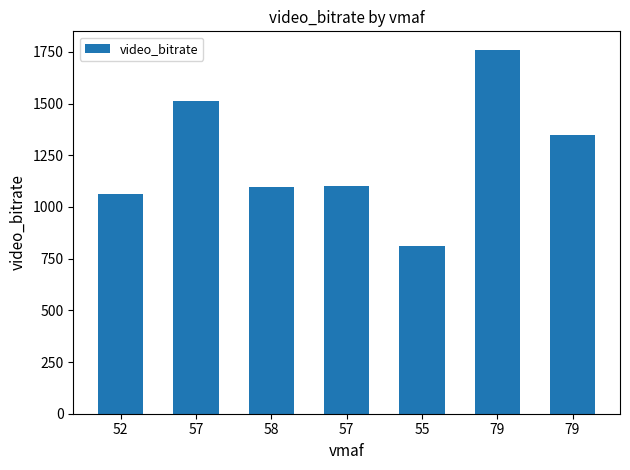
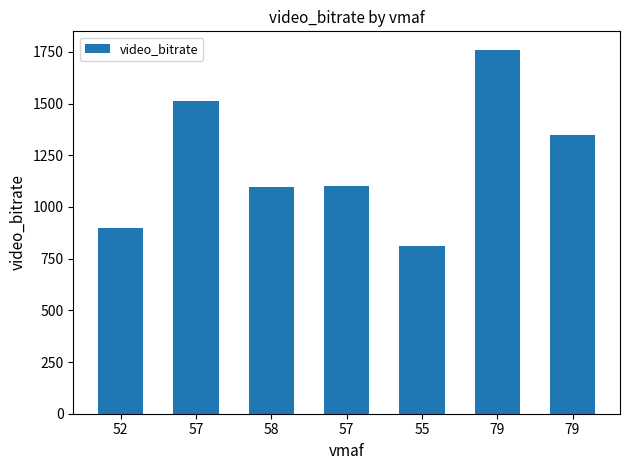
  {
-   "52": 1060,
+   "52": 900,
    "58": 1100,
    "55": 810
  }
